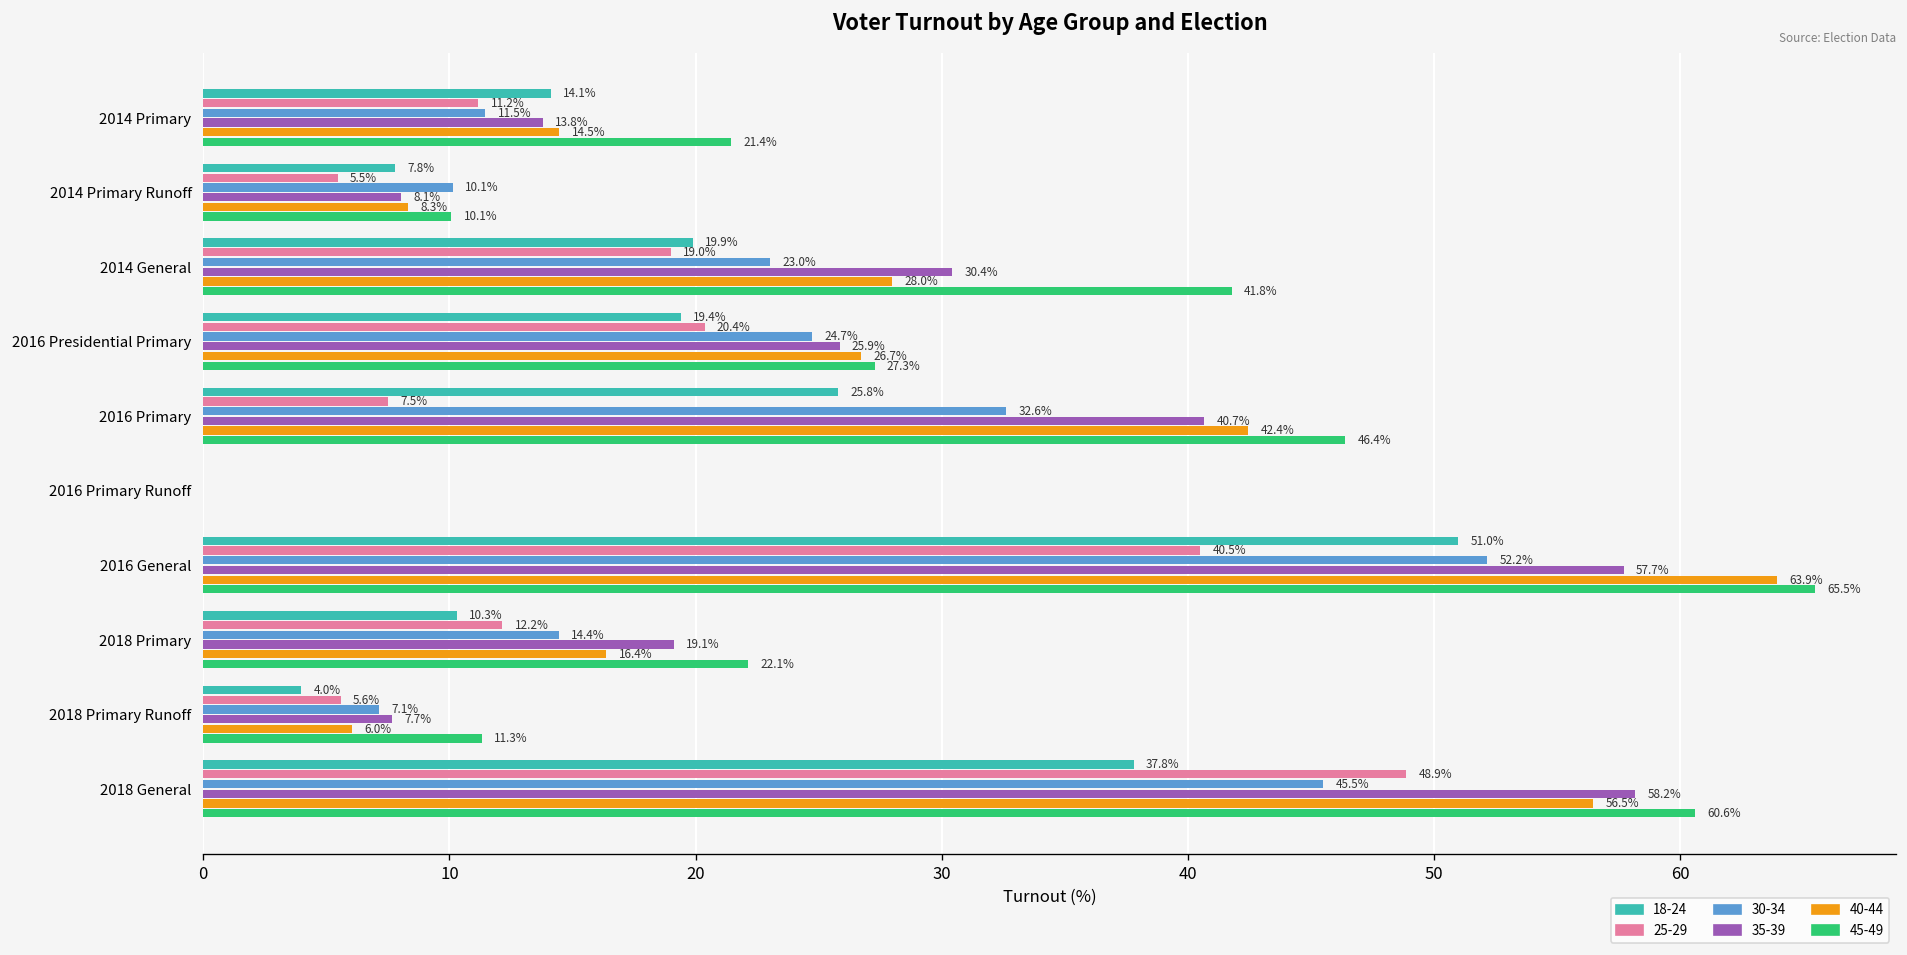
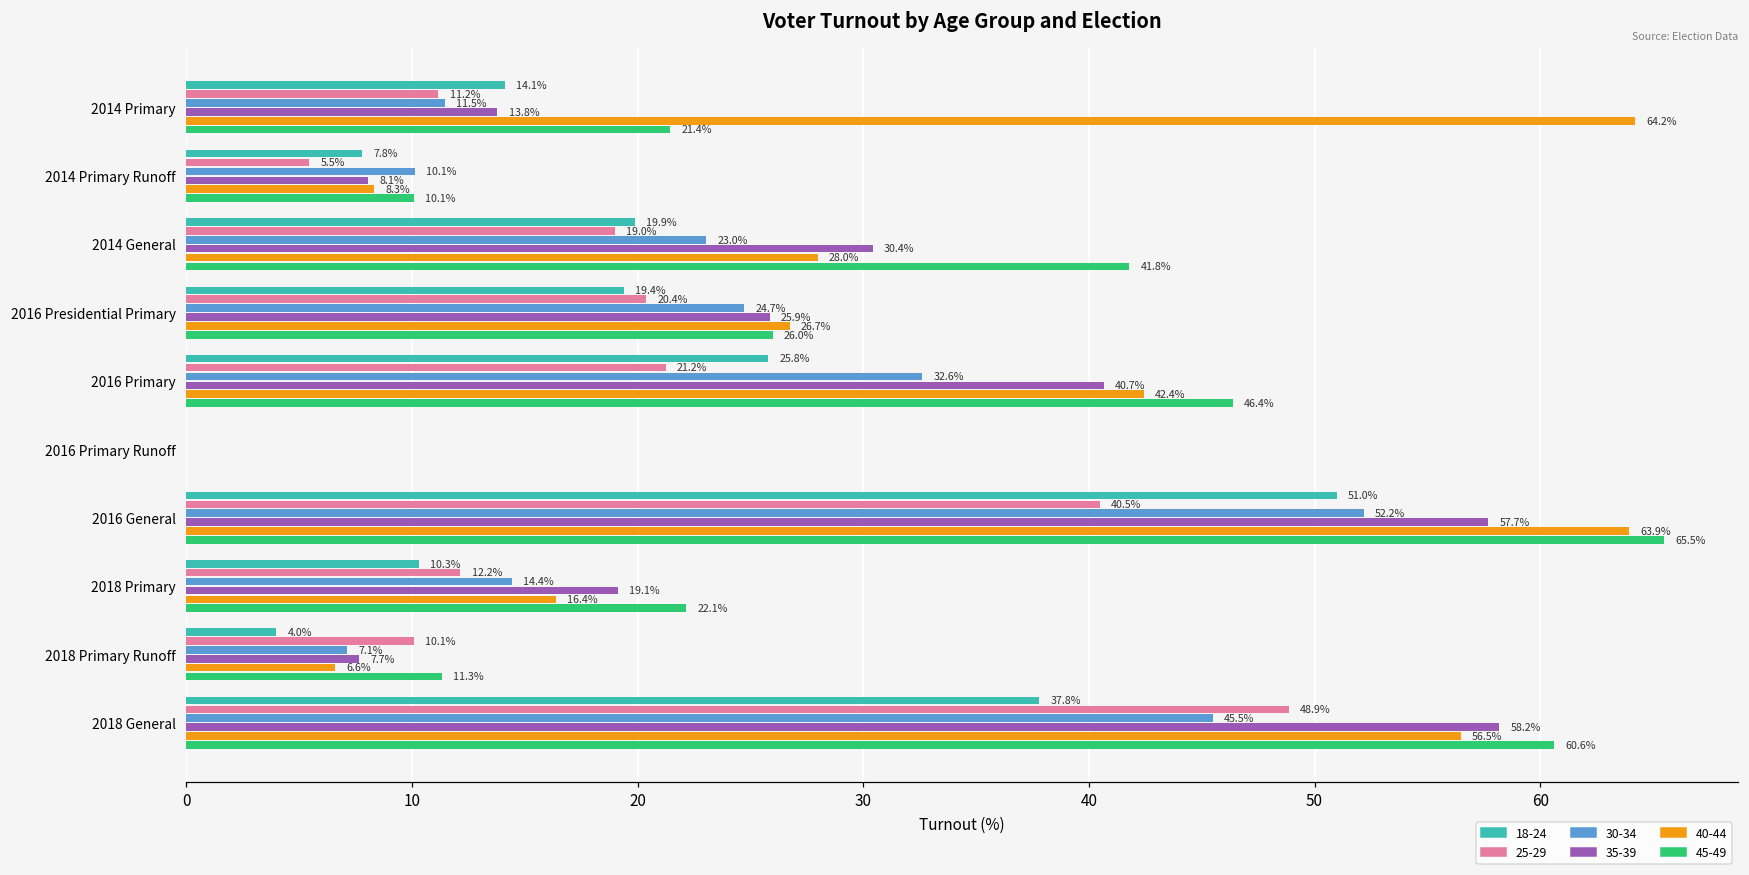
  {
    "25-29": {
      "2014 Primary": "11.2%",
      "2014 Primary Runoff": "5.5%",
      "2014 General": "19.0%",
      "2016 Presidential Primary": "20.4%",
-     "2016 Primary": "7.5%",
+     "2016 Primary": "21.2%",
      "2016 General": "40.5%",
      "2018 Primary": "12.2%",
-     "2018 Primary Runoff": "5.6%",
+     "2018 Primary Runoff": "10.1%",
      "2018 General": "48.9%"
    },
    "35-39": {
      "2014 Primary": "13.8%",
      "2014 Primary Runoff": "8.1%",
      "2014 General": "30.4%",
      "2016 Presidential Primary": "25.9%",
      "2016 Primary": "40.7%",
      "2016 General": "57.7%",
      "2018 Primary": "19.1%",
      "2018 Primary Runoff": "7.7%",
      "2018 General": "58.2%"
    },
    "40-44": {
-     "2014 Primary": "14.5%",
+     "2014 Primary": "64.2%",
      "2014 Primary Runoff": "8.3%",
      "2014 General": "28.0%",
      "2016 Presidential Primary": "26.7%",
      "2016 Primary": "42.4%",
      "2016 General": "63.9%",
      "2018 Primary": "16.4%",
-     "2018 Primary Runoff": "6.0%",
+     "2018 Primary Runoff": "6.6%",
      "2018 General": "56.5%"
    },
    "45-49": {
      "2014 Primary": "21.4%",
      "2014 Primary Runoff": "10.1%",
      "2014 General": "41.8%",
-     "2016 Presidential Primary": "27.3%",
+     "2016 Presidential Primary": "26.0%",
      "2016 Primary": "46.4%",
      "2016 General": "65.5%",
      "2018 Primary": "22.1%",
      "2018 Primary Runoff": "11.3%",
      "2018 General": "60.6%"
    }
  }
